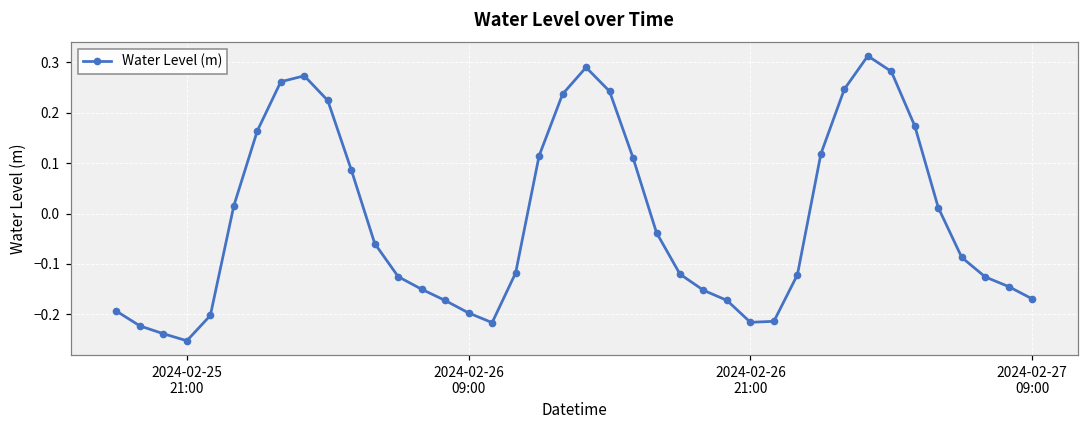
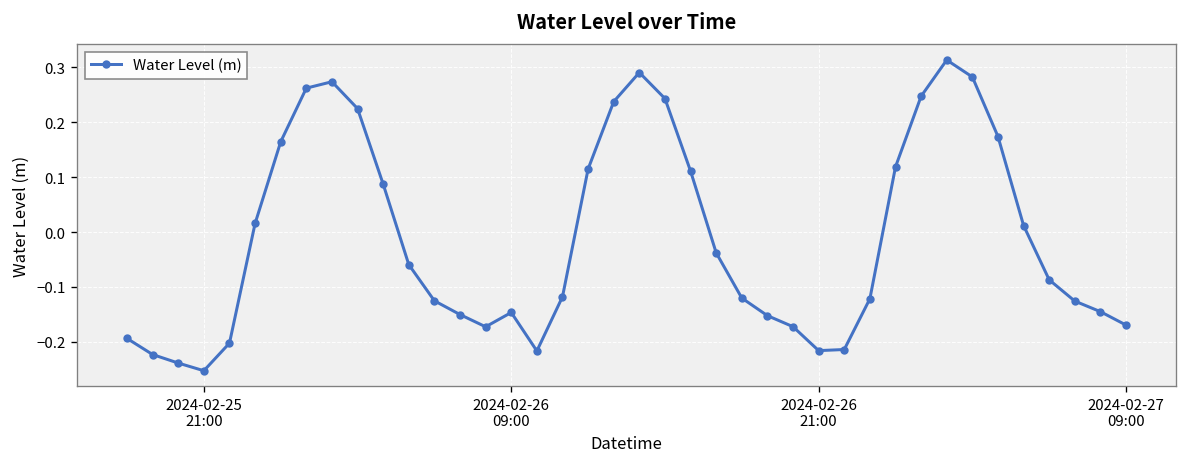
  {
    "2024-02-25 21:00": -0.25,
-   "2024-02-26 09:00": -0.20,
+   "2024-02-26 09:00": -0.15,
    "2024-02-26 21:00": -0.22,
    "2024-02-27 09:00": -0.17
  }
